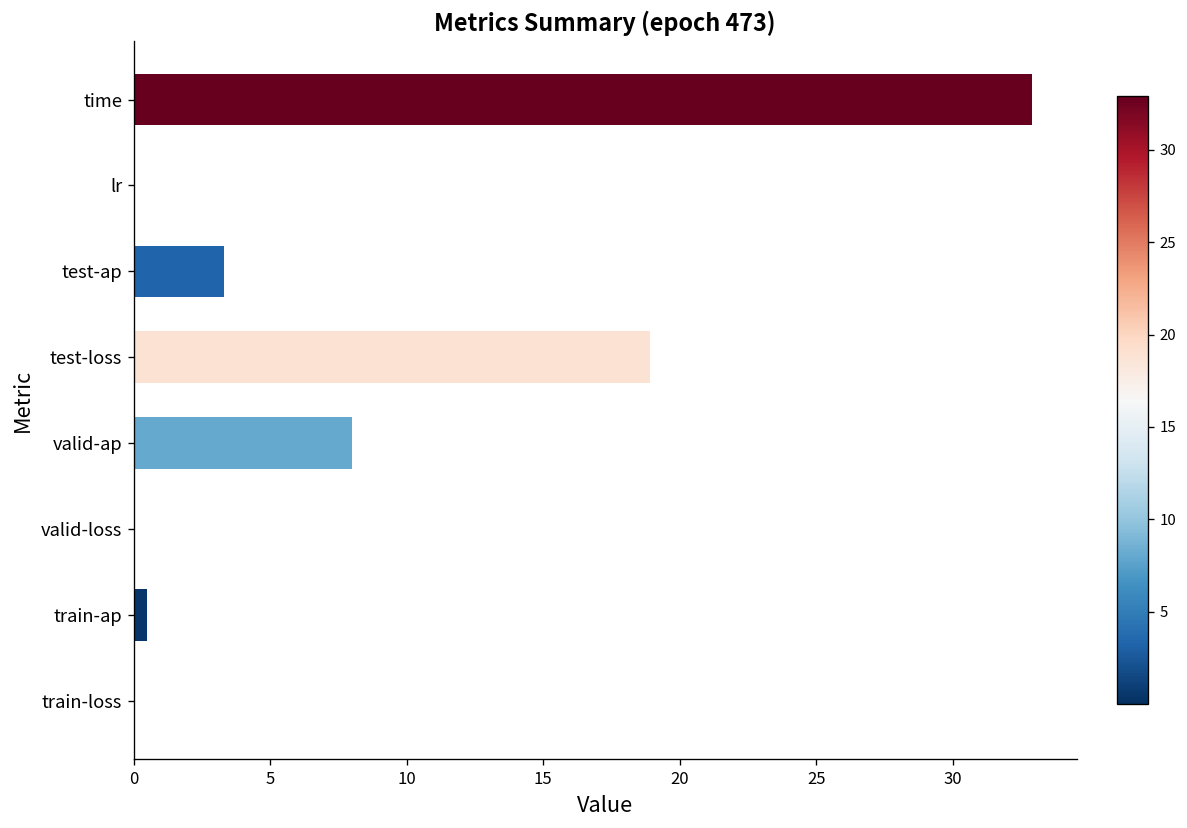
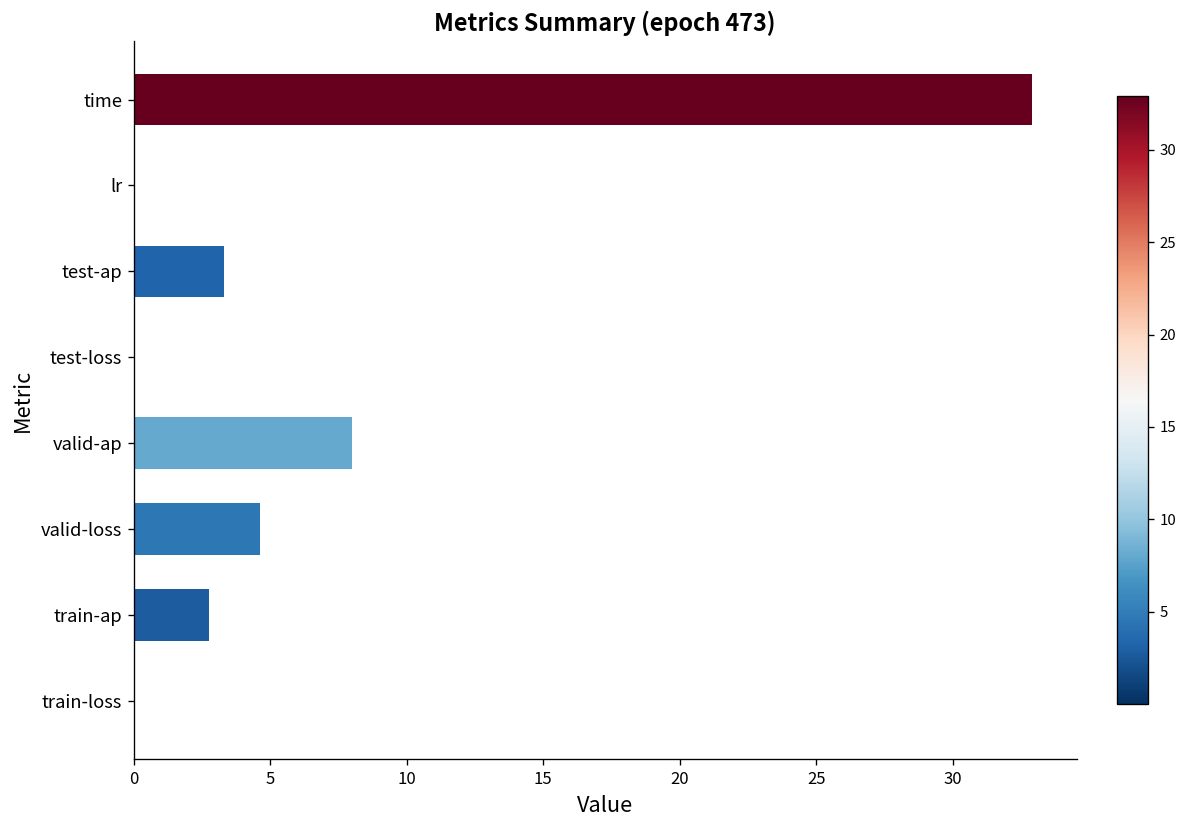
  {
    "time": 32.9,
    "test-ap": 3.3,
-   "test-loss": 18.9,
+   "test-loss": 0.0,
    "valid-ap": 8.0,
-   "valid-loss": 0.0,
-   "train-ap": 0.5
+   "valid-loss": 4.6,
+   "train-ap": 2.8
  }
